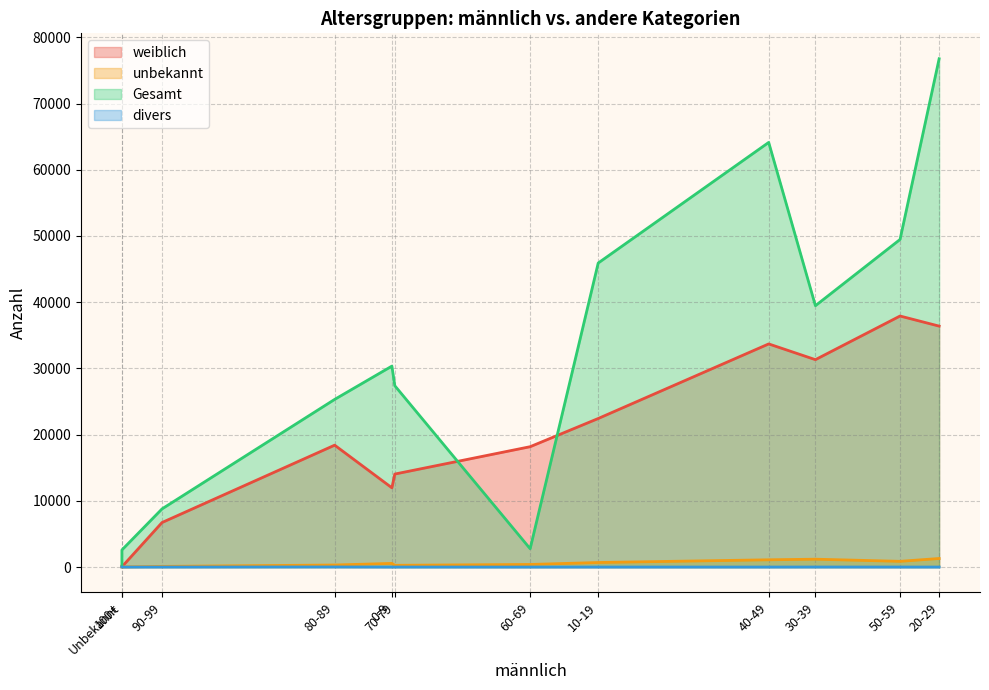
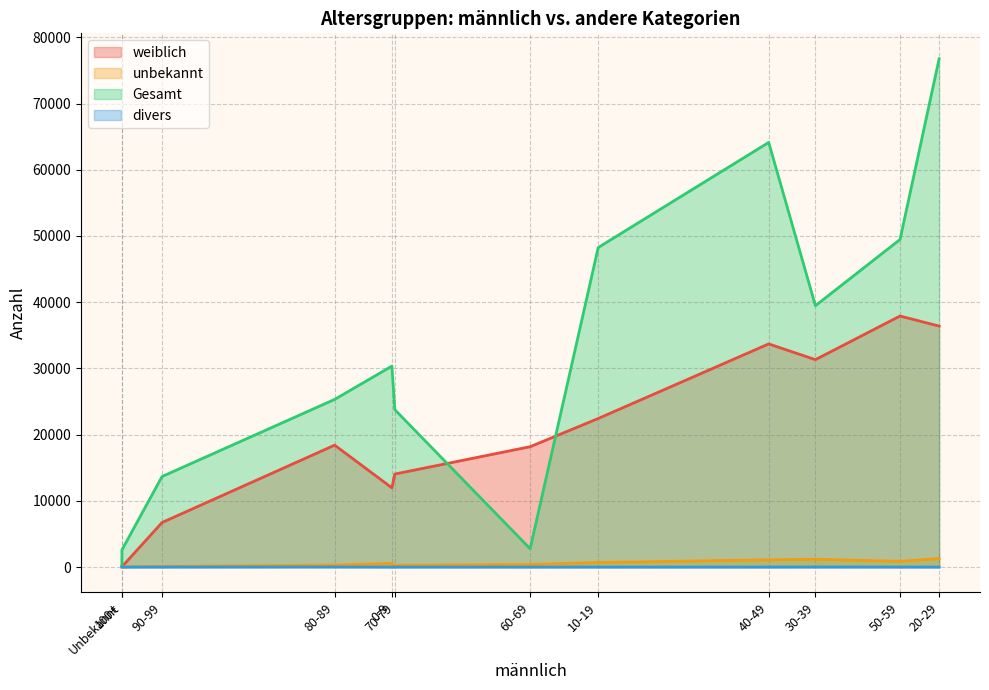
  {
    "Gesamt": {
      "Unbekannt": 3000,
-     "90-99": 9000,
+     "90-99": 14000,
      "80-89": 25000,
      "0-9": 30000,
-     "70-79": 27000,
+     "70-79": 24000,
      "60-69": 3000,
-     "10-19": 46000,
+     "10-19": 48000,
      "40-49": 64000,
      "30-39": 39000,
      "50-59": 49000,
      "20-29": 77000
    },
    "divers": {
      "0-9": 0,
      "10-19": 0,
      "40-49": 0,
      "30-39": 0,
      "50-59": 0,
      "20-29": 0
    }
  }
